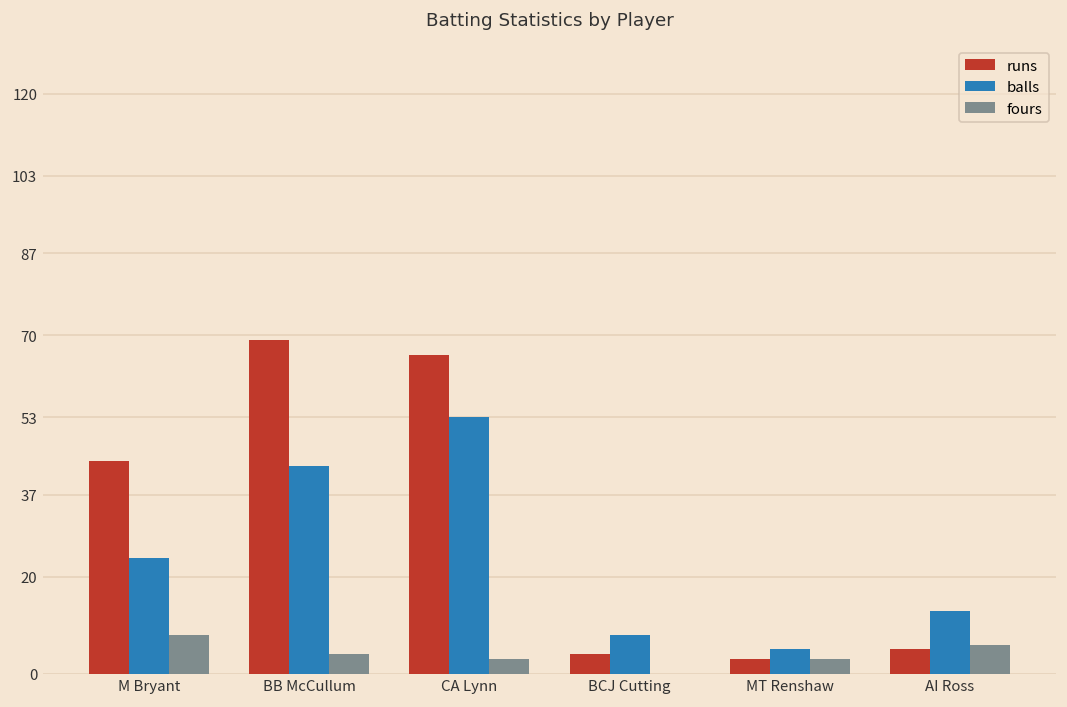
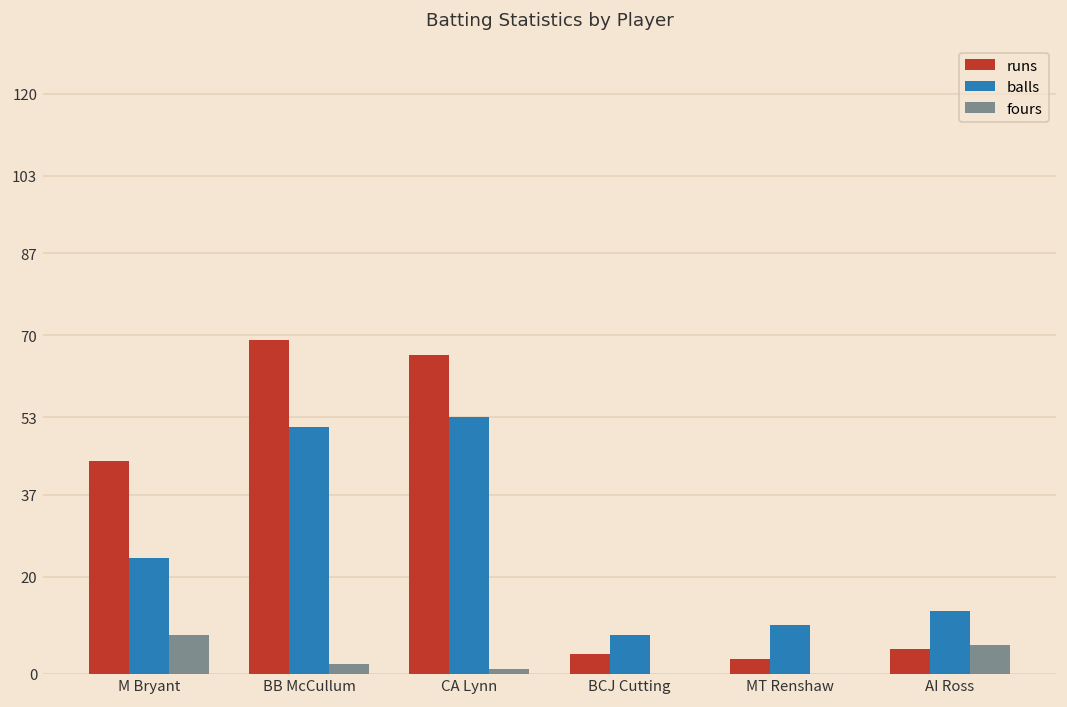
  {
    "runs": {
      "M Bryant": 44,
      "BB McCullum": 69,
      "CA Lynn": 66,
      "BCJ Cutting": 4,
      "MT Renshaw": 3,
      "AI Ross": 5
    },
    "balls": {
      "M Bryant": 24,
-     "BB McCullum": 43,
+     "BB McCullum": 51,
      "CA Lynn": 53,
      "BCJ Cutting": 8,
-     "MT Renshaw": 5,
+     "MT Renshaw": 10,
      "AI Ross": 13
    },
    "fours": {
      "M Bryant": 8,
-     "BB McCullum": 4,
-     "CA Lynn": 3,
+     "BB McCullum": 2,
+     "CA Lynn": 1,
      "BCJ Cutting": 0,
-     "MT Renshaw": 3,
+     "MT Renshaw": 0,
      "AI Ross": 6
    }
  }
